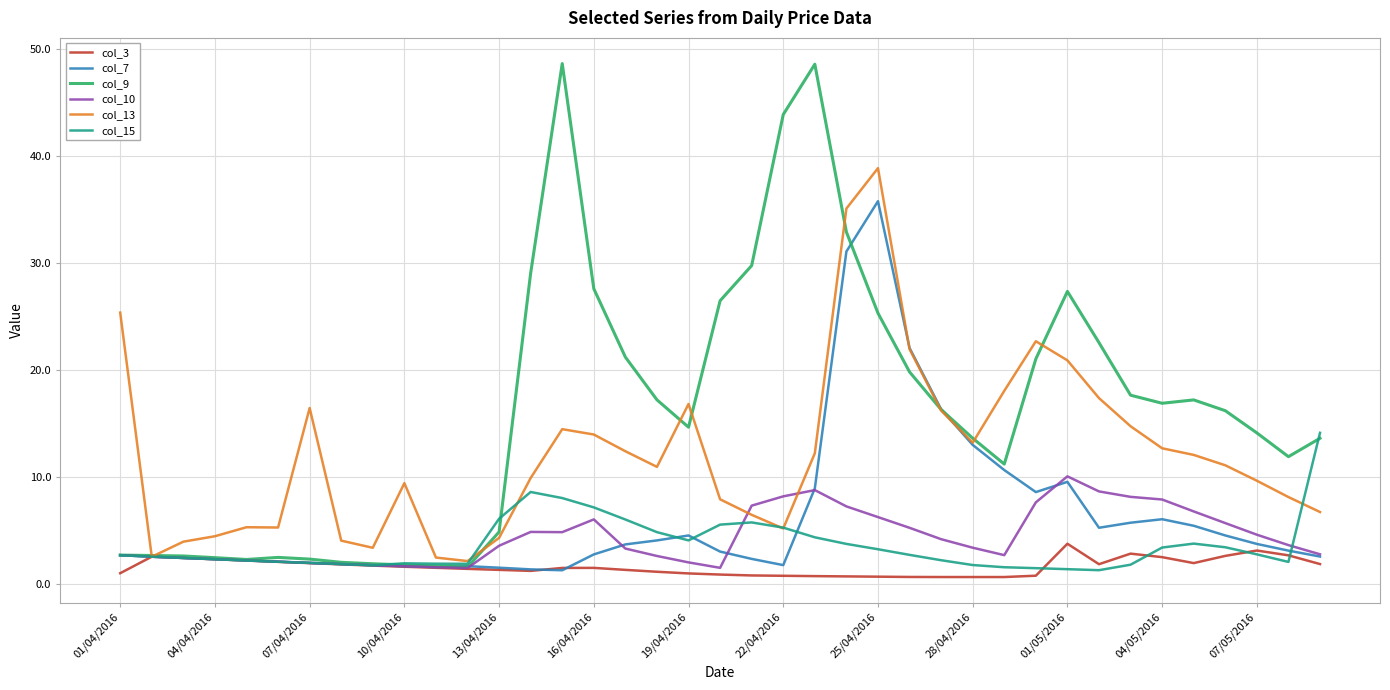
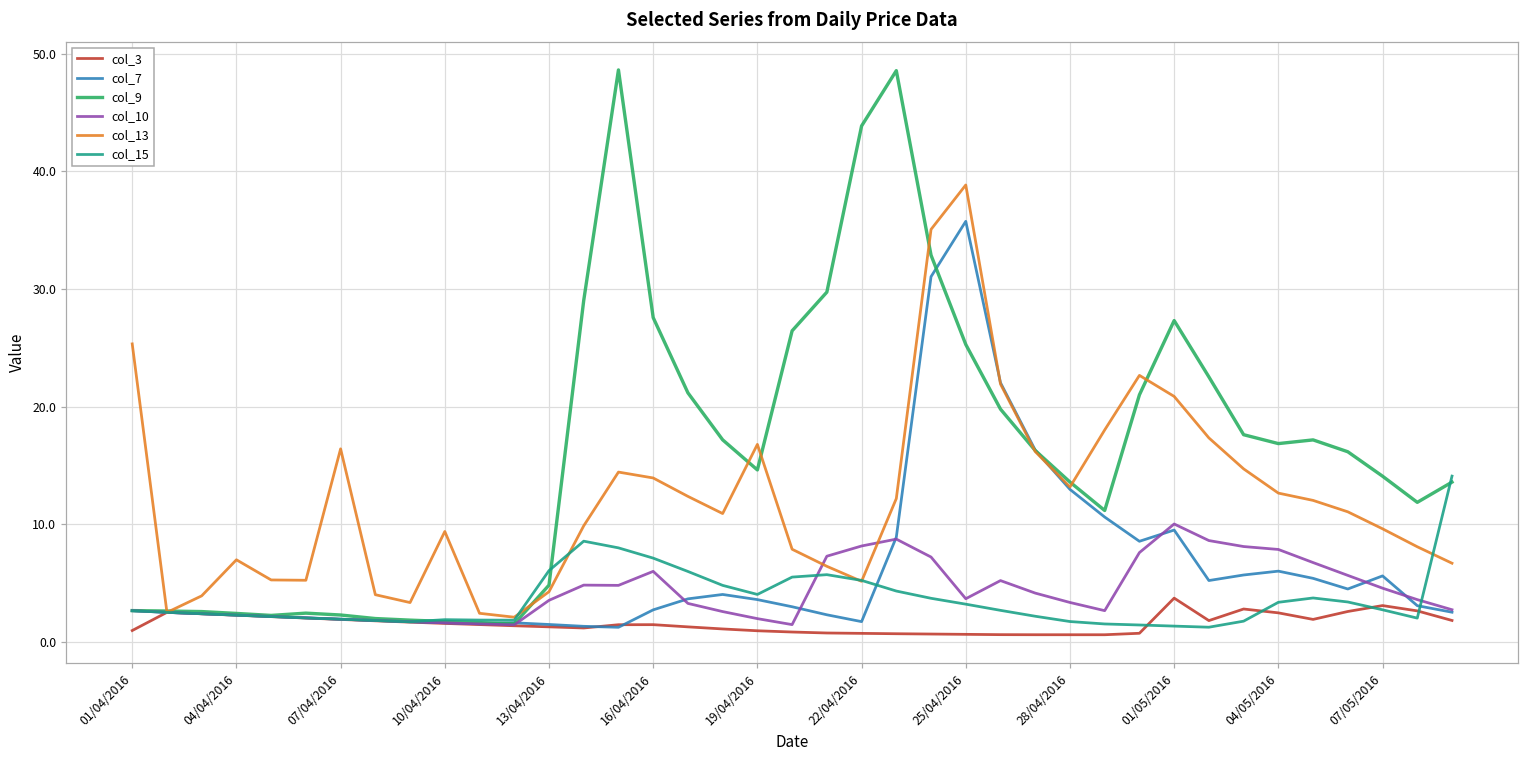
  {
    "col_3": {
      "01/04/2016": 1.0,
      "16/04/2016": 1.5,
      "19/04/2016": 1.0,
      "22/04/2016": 0.7,
      "25/04/2016": 0.6,
      "28/04/2016": 0.6,
      "01/05/2016": 3.7,
      "04/05/2016": 2.5,
      "07/05/2016": 3.1
    },
    "col_7": {
      "16/04/2016": 2.7,
-     "19/04/2016": 4.5,
+     "19/04/2016": 3.6,
      "22/04/2016": 1.7,
      "25/04/2016": 35.8,
      "01/05/2016": 9.5,
      "04/05/2016": 6.0,
-     "07/05/2016": 3.7
+     "07/05/2016": 5.6
    },
    "col_10": {
      "13/04/2016": 3.5,
      "16/04/2016": 6.0,
      "19/04/2016": 2.0,
      "22/04/2016": 8.2,
-     "25/04/2016": 6.2,
+     "25/04/2016": 3.7,
      "28/04/2016": 3.4,
      "01/05/2016": 10.0,
      "04/05/2016": 7.9,
      "07/05/2016": 4.6
    },
    "col_13": {
      "01/04/2016": 25.3,
-     "04/04/2016": 4.4,
+     "04/04/2016": 7.0,
      "07/04/2016": 16.4,
      "10/04/2016": 9.4,
      "13/04/2016": 4.3,
      "16/04/2016": 13.9,
      "19/04/2016": 16.8,
      "25/04/2016": 38.9,
      "01/05/2016": 20.9,
      "04/05/2016": 12.7,
      "07/05/2016": 9.6
    }
  }
